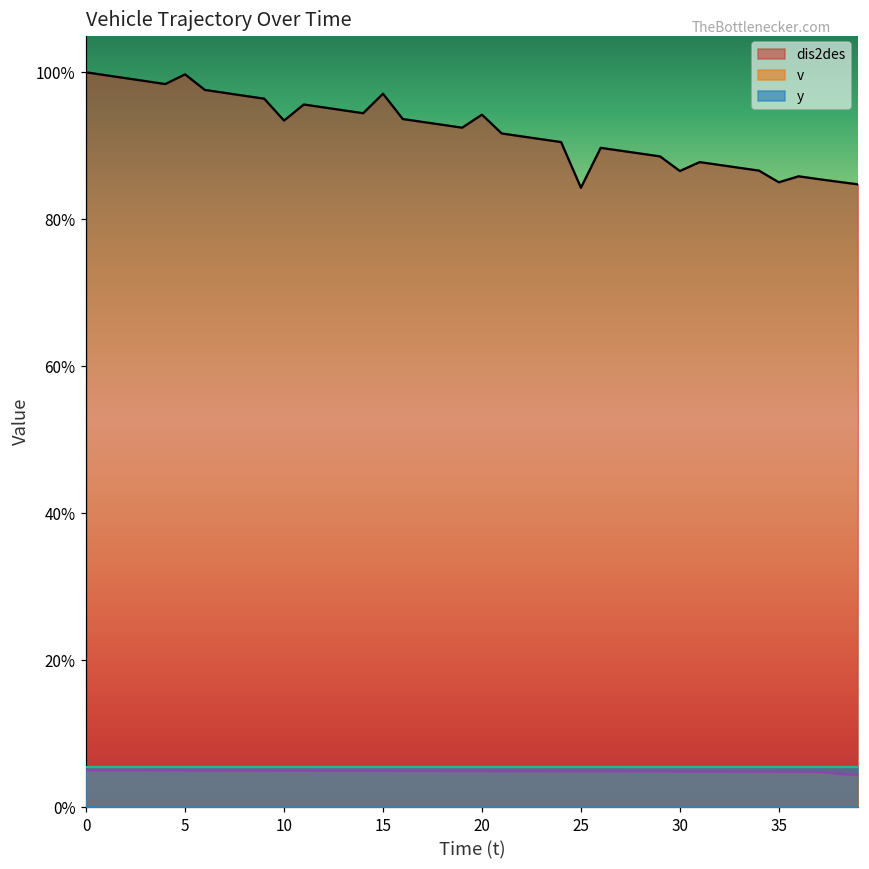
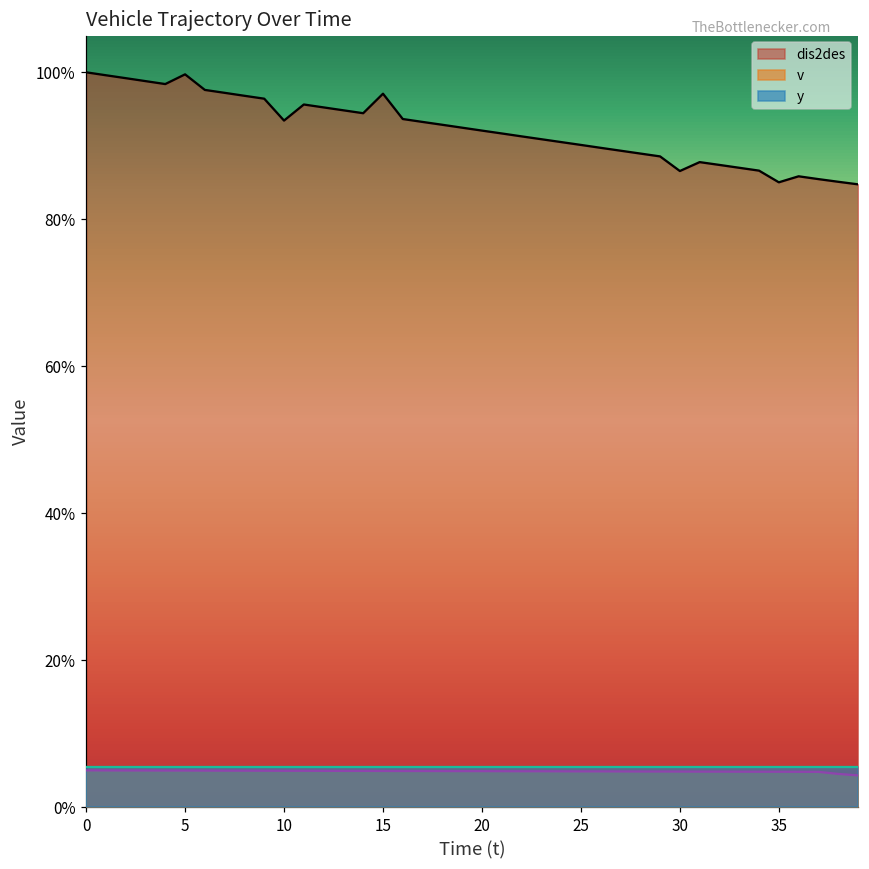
  {
    "dis2des": {
      "0": "100%",
      "5": "100%",
      "10": "93%",
      "15": "97%",
-     "20": "94%",
-     "25": "84%",
+     "20": "92%",
+     "25": "90%",
      "30": "87%",
      "35": "85%"
    },
    "v": {
      "0": "5%",
      "5": "5%",
      "10": "5%",
      "15": "5%",
      "20": "5%",
      "25": "5%",
      "30": "5%",
      "35": "5%"
    },
    "y": {
      "0": "6%",
      "5": "6%",
      "10": "6%",
      "15": "6%",
      "20": "6%",
      "25": "6%",
      "30": "6%",
      "35": "6%"
    }
  }
